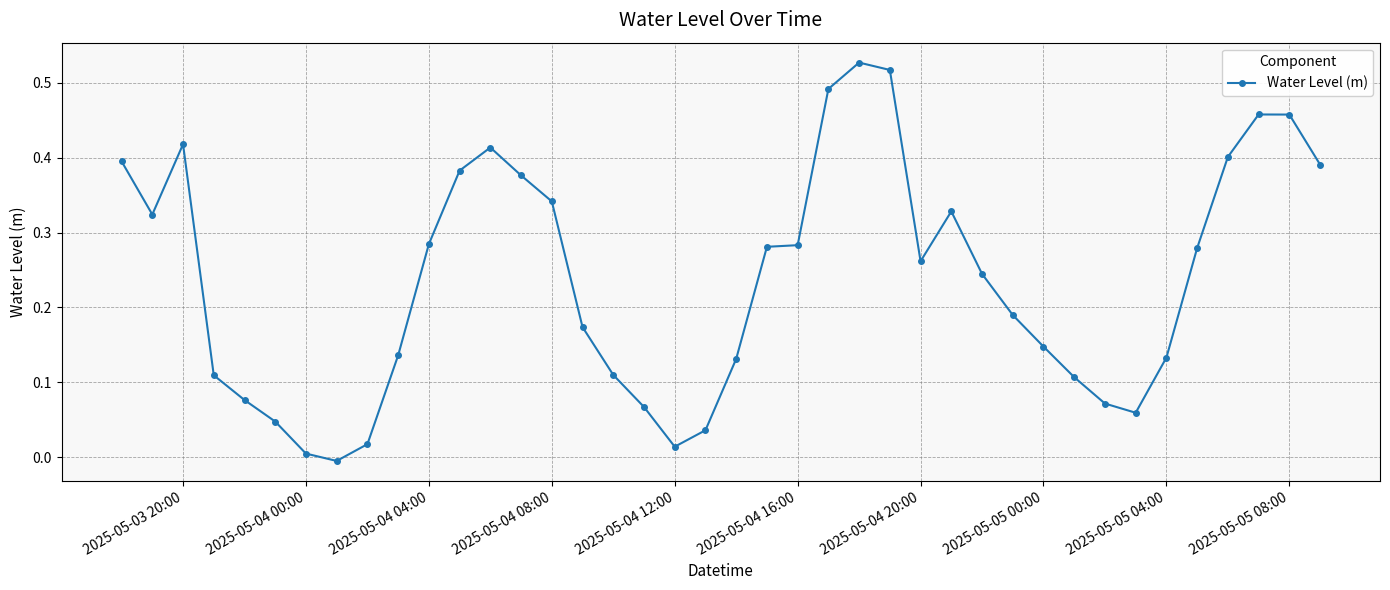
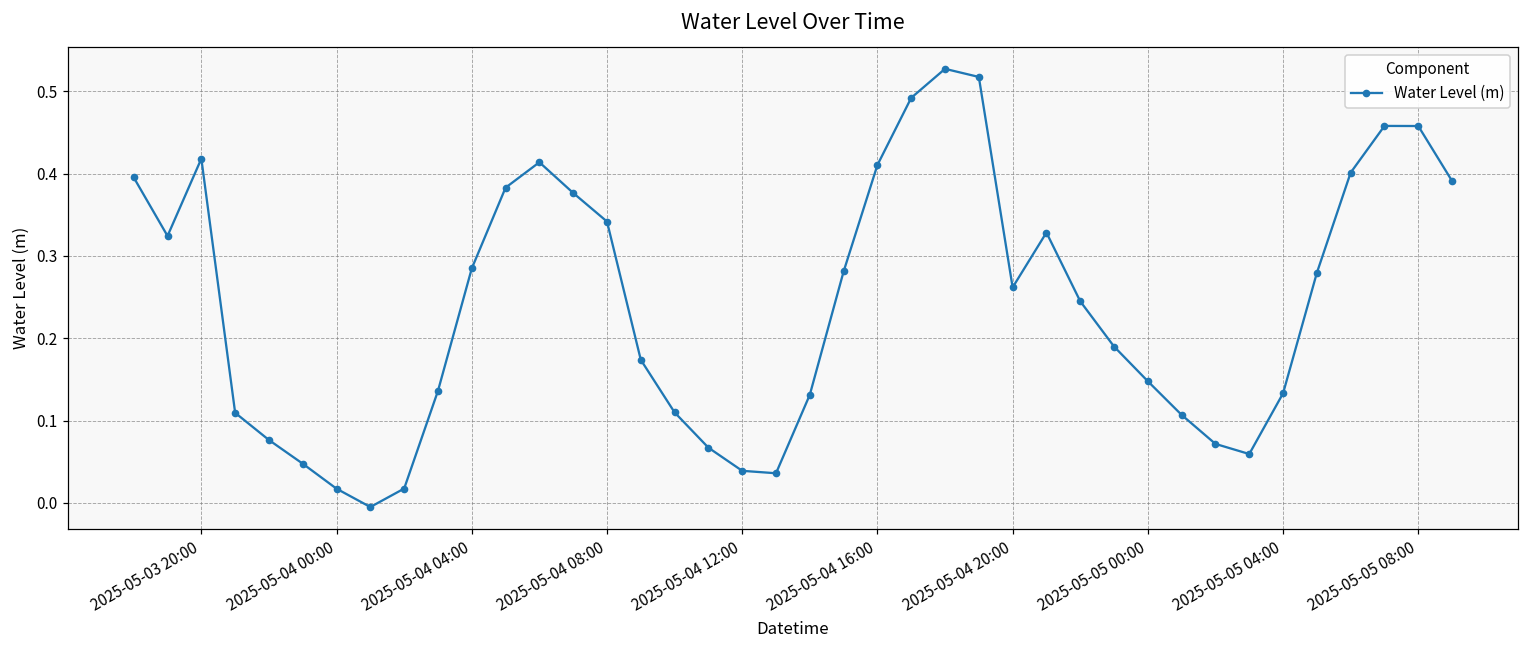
  {
    "2025-05-03 20:00": 0.42,
-   "2025-05-04 00:00": 0.00,
+   "2025-05-04 00:00": 0.02,
    "2025-05-04 04:00": 0.28,
    "2025-05-04 08:00": 0.34,
-   "2025-05-04 12:00": 0.01,
-   "2025-05-04 16:00": 0.28,
+   "2025-05-04 12:00": 0.04,
+   "2025-05-04 16:00": 0.41,
    "2025-05-04 20:00": 0.26,
    "2025-05-05 00:00": 0.15,
    "2025-05-05 04:00": 0.13,
    "2025-05-05 08:00": 0.46
  }
